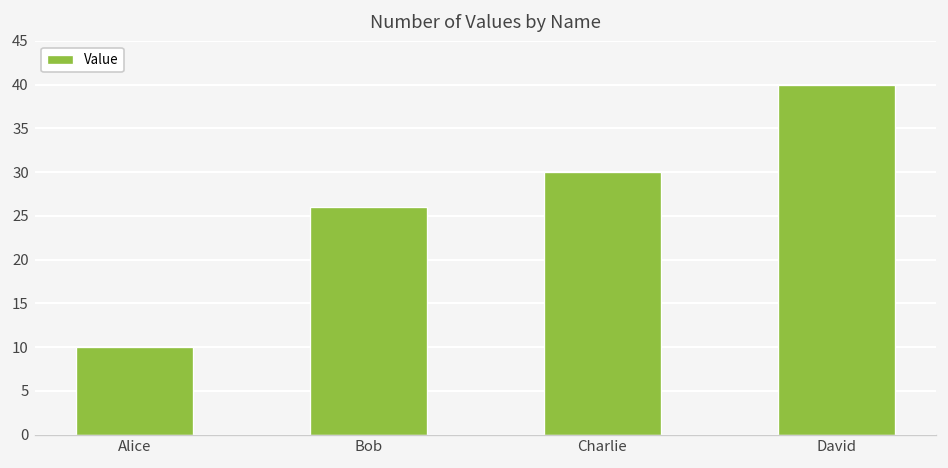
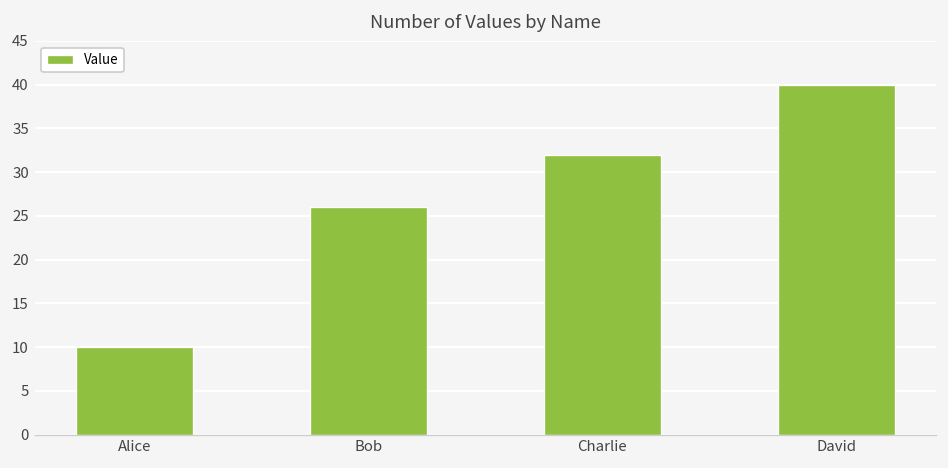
  {
    "Alice": 10,
    "Bob": 26,
-   "Charlie": 30,
+   "Charlie": 32,
    "David": 40
  }
